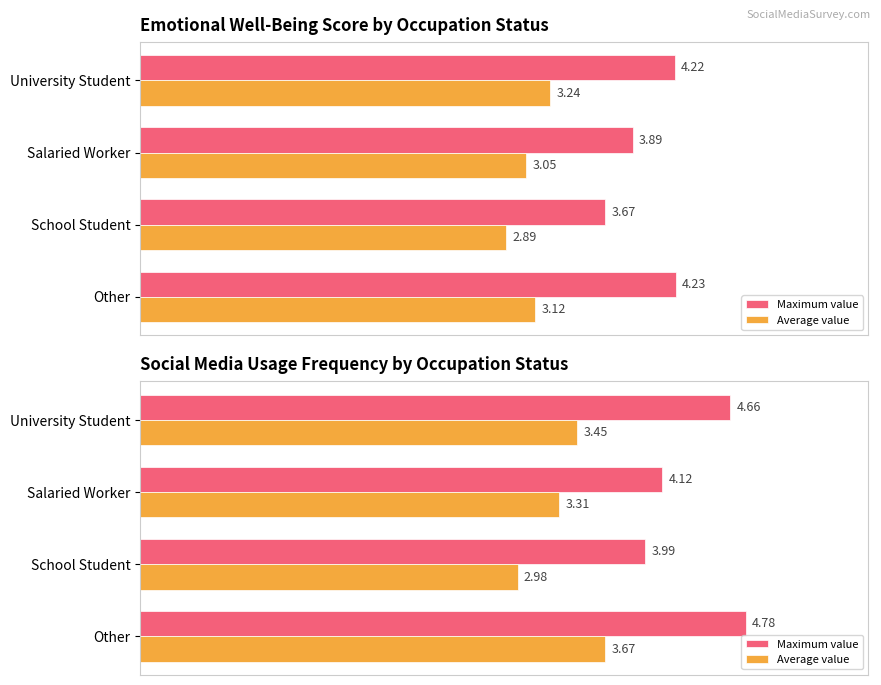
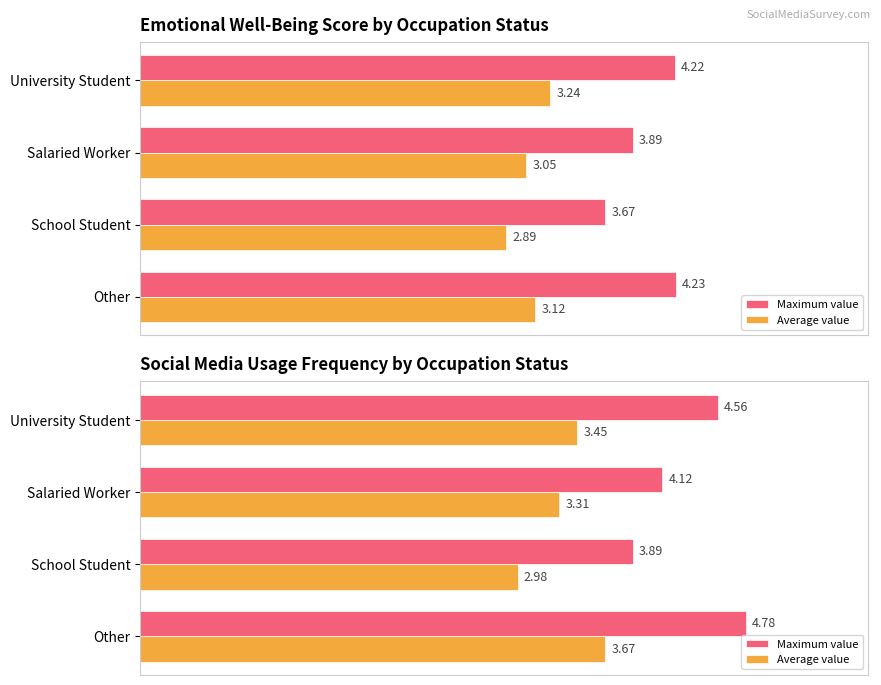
  {
    "Emotional Well-Being Score by Occupation Status": {
      "Maximum value": {
        "University Student": 4.22,
        "Salaried Worker": 3.89,
        "School Student": 3.67,
        "Other": 4.23
      },
      "Average value": {
        "University Student": 3.24,
        "Salaried Worker": 3.05,
        "School Student": 2.89,
        "Other": 3.12
      }
    },
    "Social Media Usage Frequency by Occupation Status": {
      "Maximum value": {
-       "University Student": 4.66,
+       "University Student": 4.56,
        "Salaried Worker": 4.12,
-       "School Student": 3.99,
+       "School Student": 3.89,
        "Other": 4.78
      },
      "Average value": {
        "University Student": 3.45,
        "Salaried Worker": 3.31,
        "School Student": 2.98,
        "Other": 3.67
      }
    }
  }
